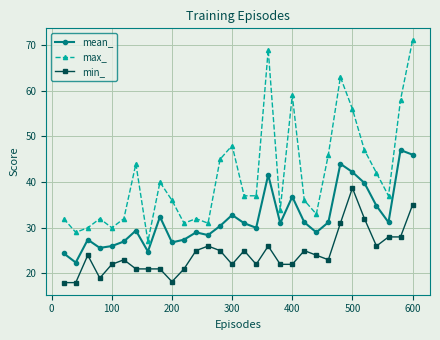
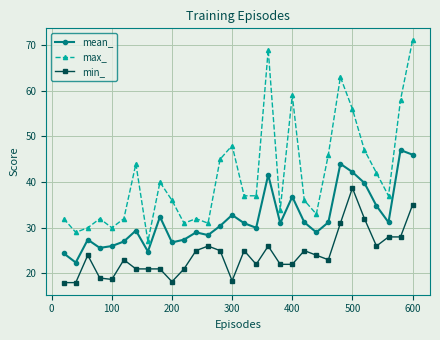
  {
    "min_": {
-     "100": 22,
+     "100": 19,
      "200": 18,
-     "300": 22,
+     "300": 18,
      "400": 22,
      "500": 39,
      "600": 35
    }
  }
